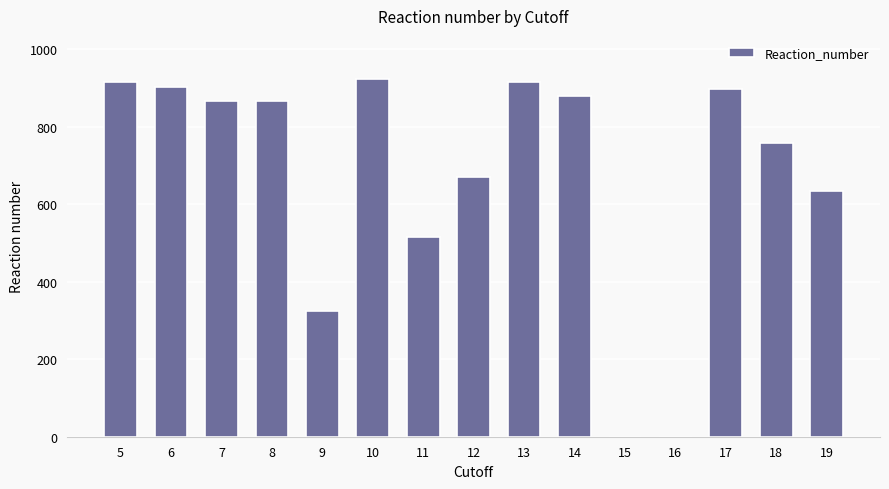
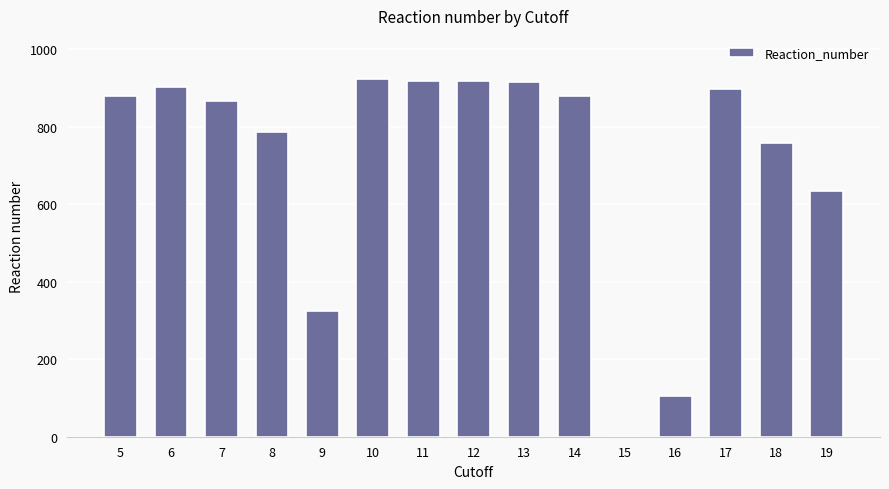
  {
-   "5": 910,
+   "5": 880,
    "6": 900,
    "7": 870,
-   "8": 870,
+   "8": 790,
    "9": 320,
    "10": 920,
-   "11": 520,
-   "12": 670,
+   "11": 920,
+   "12": 920,
    "13": 920,
    "14": 880,
    "15": 0,
-   "16": 0,
+   "16": 110,
    "17": 900,
    "18": 760,
    "19": 640
  }
